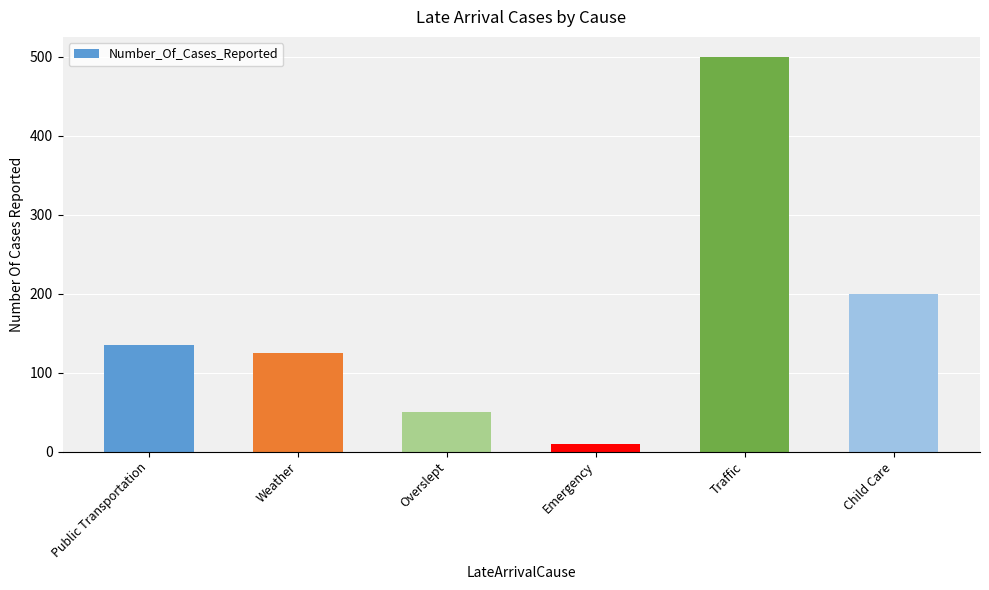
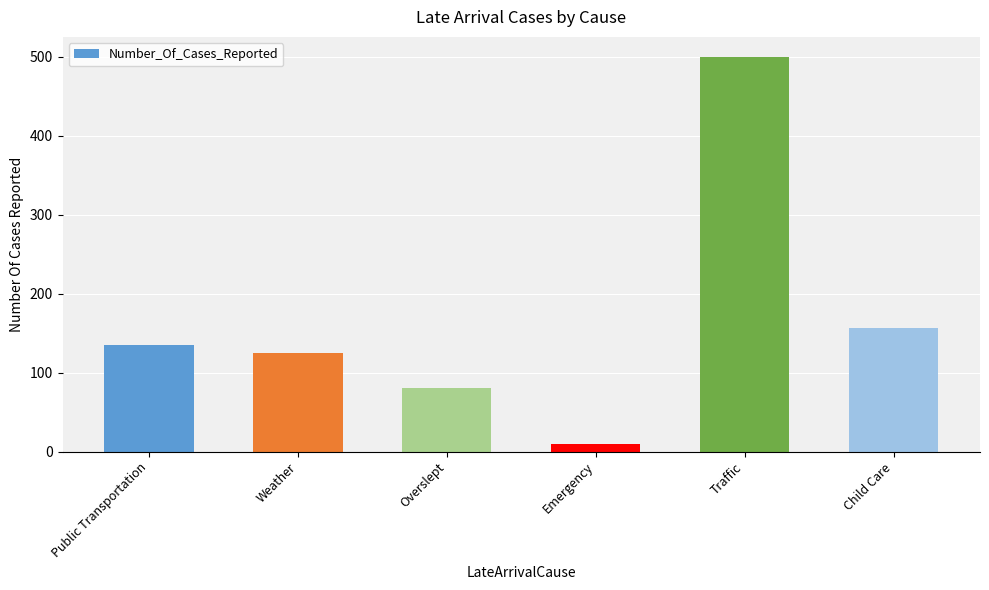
  {
    "Public Transportation": 140,
    "Weather": 130,
-   "Overslept": 50,
+   "Overslept": 80,
    "Emergency": 10,
    "Traffic": 500,
-   "Child Care": 200
+   "Child Care": 160
  }
